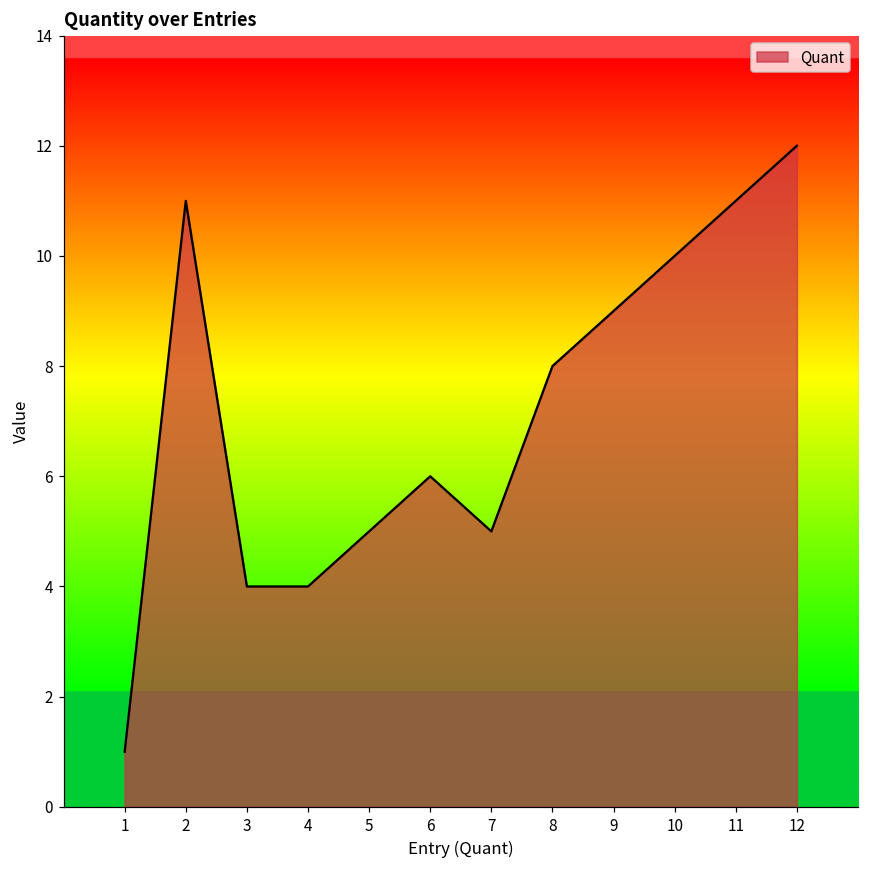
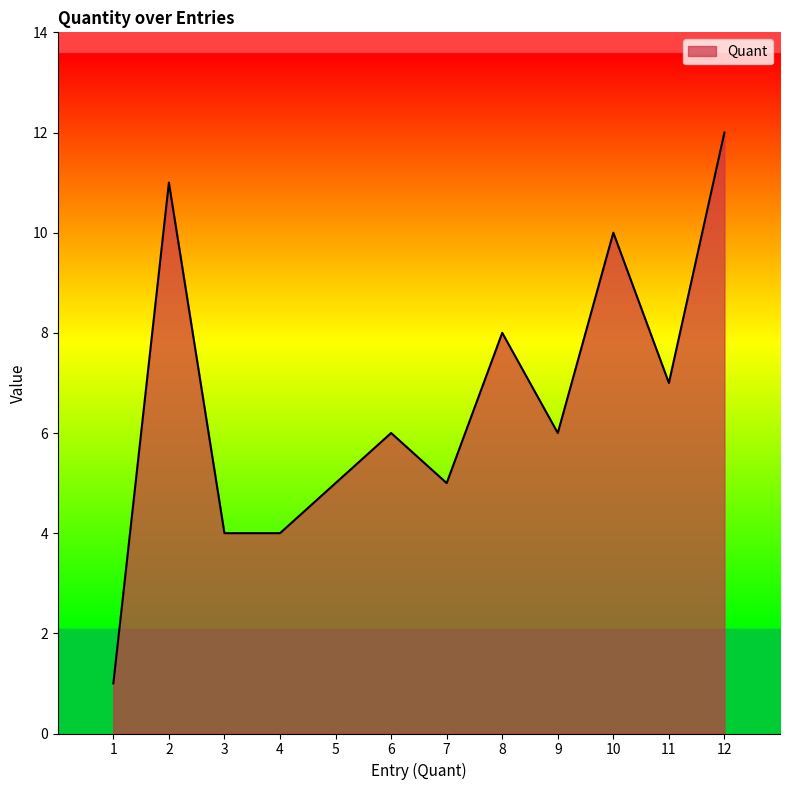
  {
    "1": 1,
    "2": 11,
    "3": 4,
    "4": 4,
    "5": 5,
    "6": 6,
    "7": 5,
    "8": 8,
-   "9": 9,
+   "9": 6,
    "10": 10,
-   "11": 11,
+   "11": 7,
    "12": 12
  }
